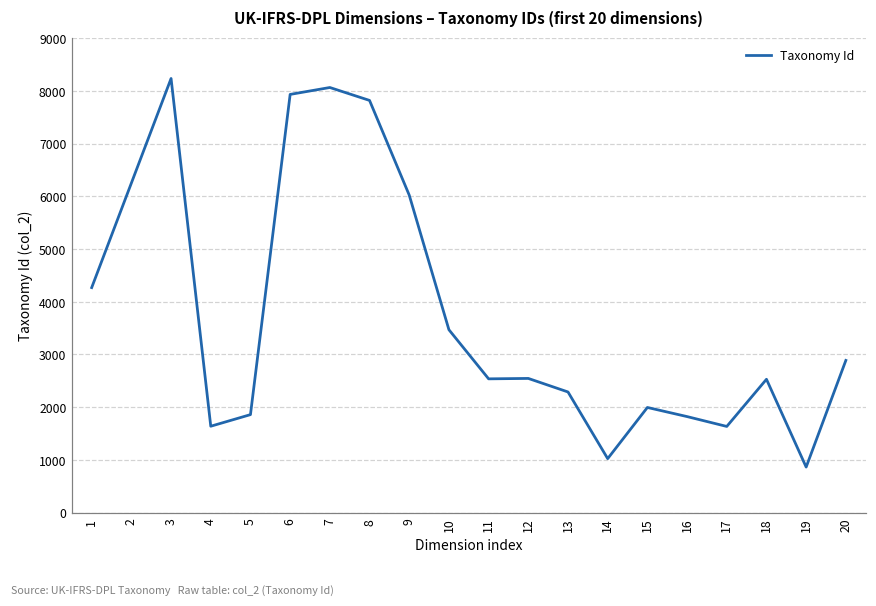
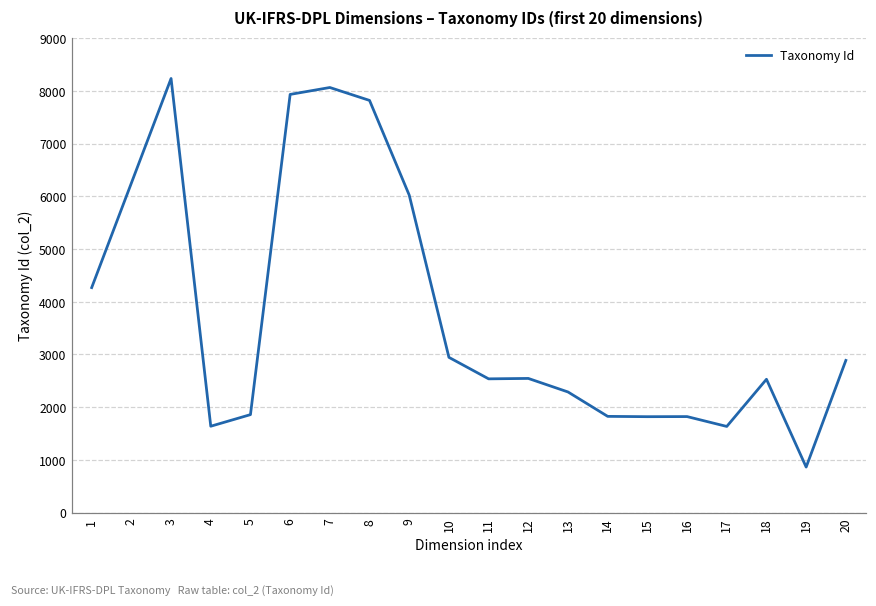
  {
    "1": 4300,
    "2": 6300,
    "3": 8200,
    "4": 1600,
    "5": 1900,
    "6": 7900,
    "7": 8100,
    "8": 7800,
    "9": 6000,
-   "10": 3500,
+   "10": 2900,
    "11": 2500,
    "12": 2500,
    "13": 2300,
-   "14": 1000,
-   "15": 2000,
+   "14": 1800,
+   "15": 1800,
    "16": 1800,
    "17": 1600,
    "18": 2500,
    "19": 900,
    "20": 2900
  }
